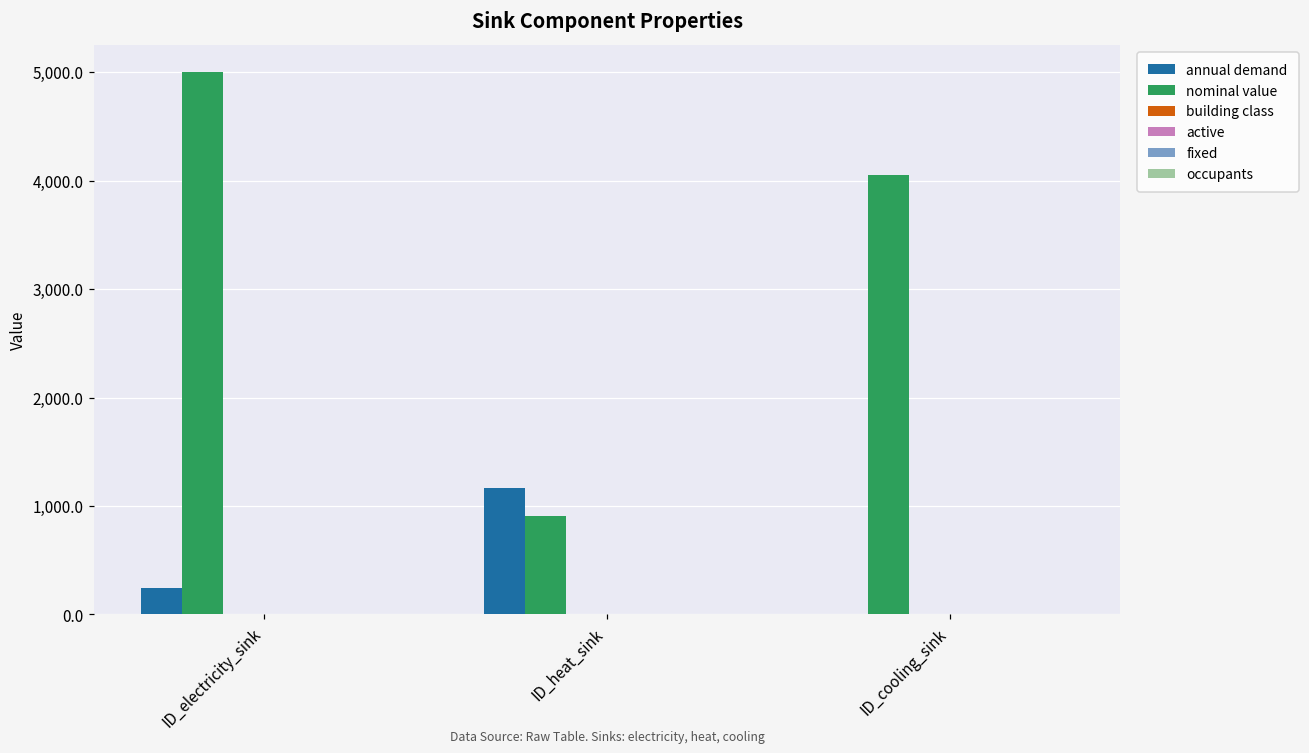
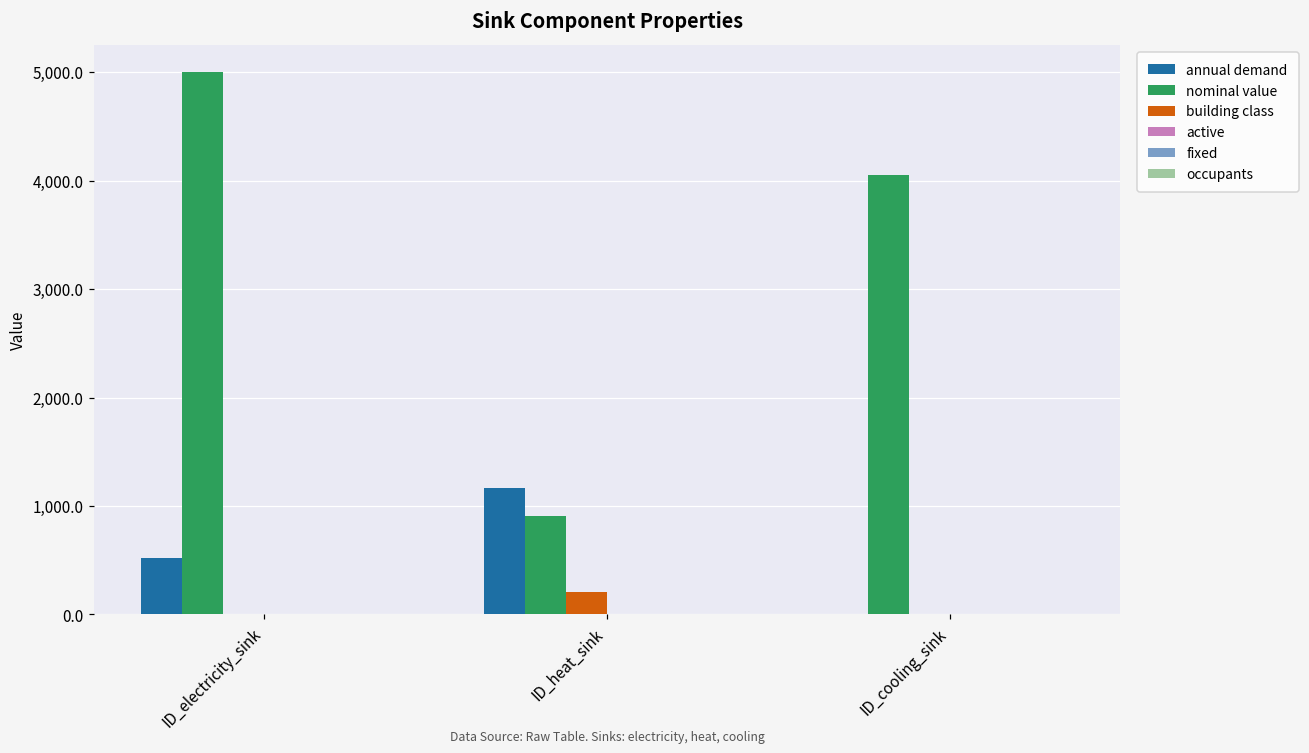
  {
    "annual demand": {
-     "ID_electricity_sink": "200",
+     "ID_electricity_sink": "500",
      "ID_heat_sink": "1,200",
      "ID_cooling_sink": "0"
    },
    "nominal value": {
      "ID_electricity_sink": "5,000",
      "ID_heat_sink": "900",
      "ID_cooling_sink": "4,100"
    },
    "building class": {
      "ID_electricity_sink": "0",
-     "ID_heat_sink": "0",
+     "ID_heat_sink": "200",
      "ID_cooling_sink": "0"
    },
    "occupants": {
      "ID_electricity_sink": "0",
      "ID_heat_sink": "0",
      "ID_cooling_sink": "0"
    }
  }
